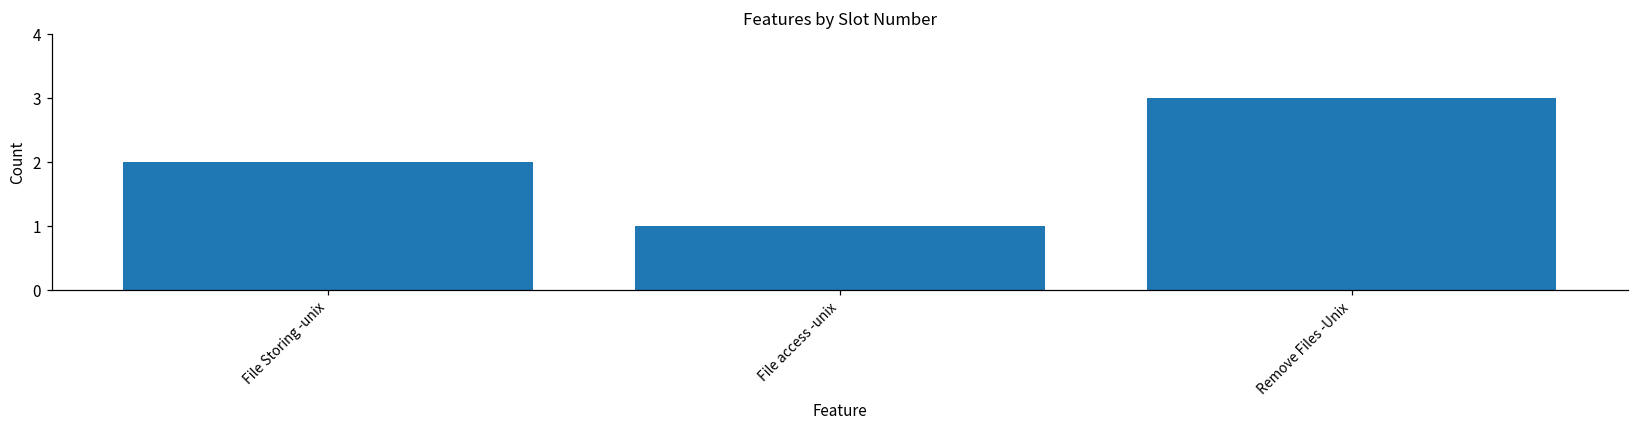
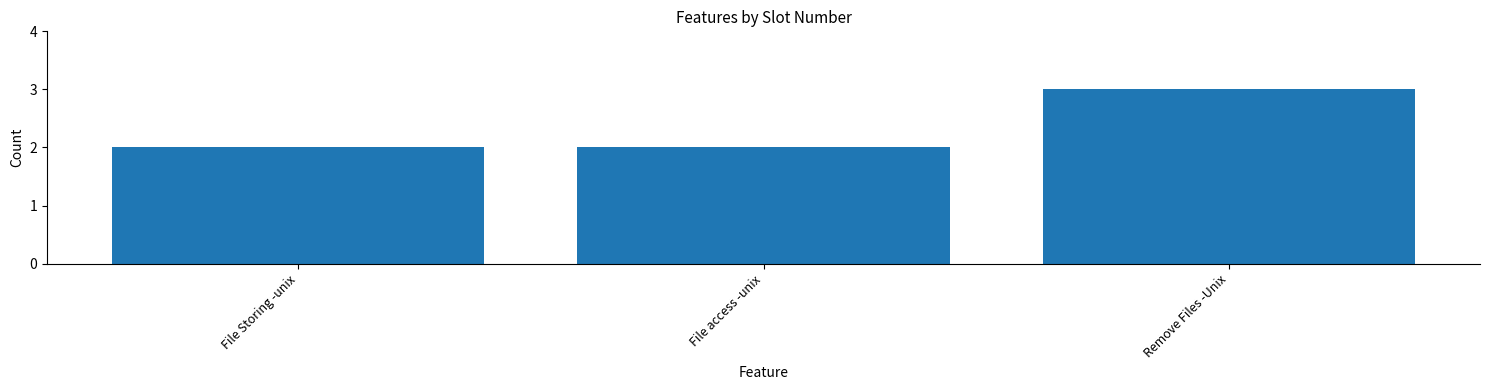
  {
    "File Storing -unix": 2,
-   "File access -unix": 1,
+   "File access -unix": 2,
    "Remove Files -Unix": 3
  }
